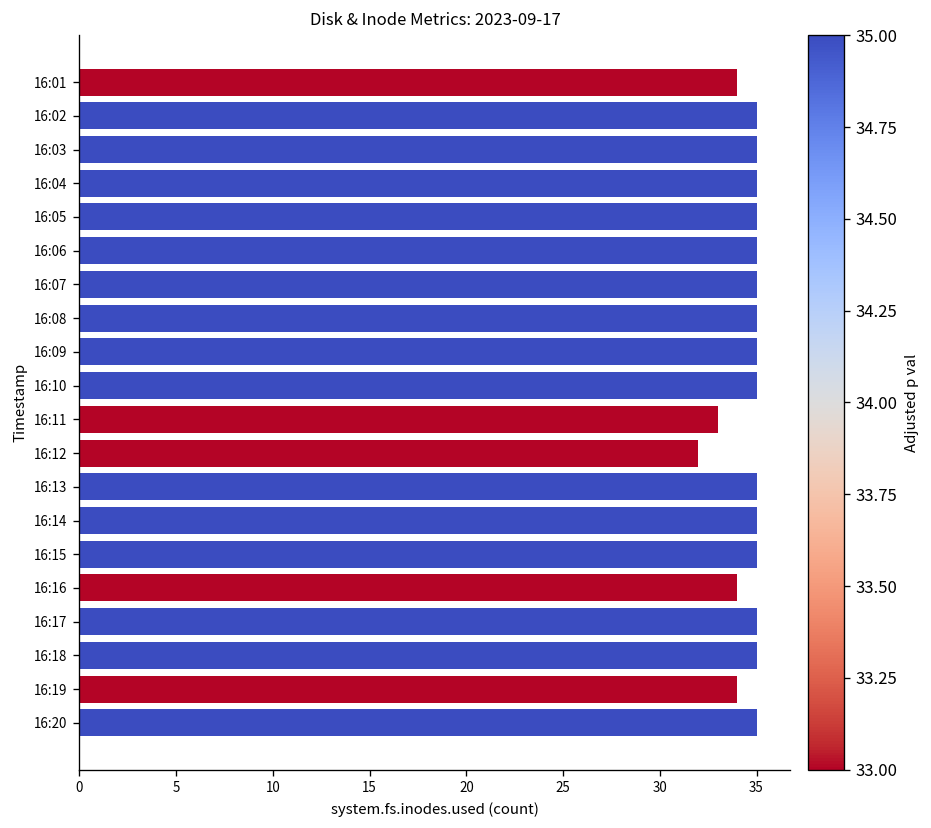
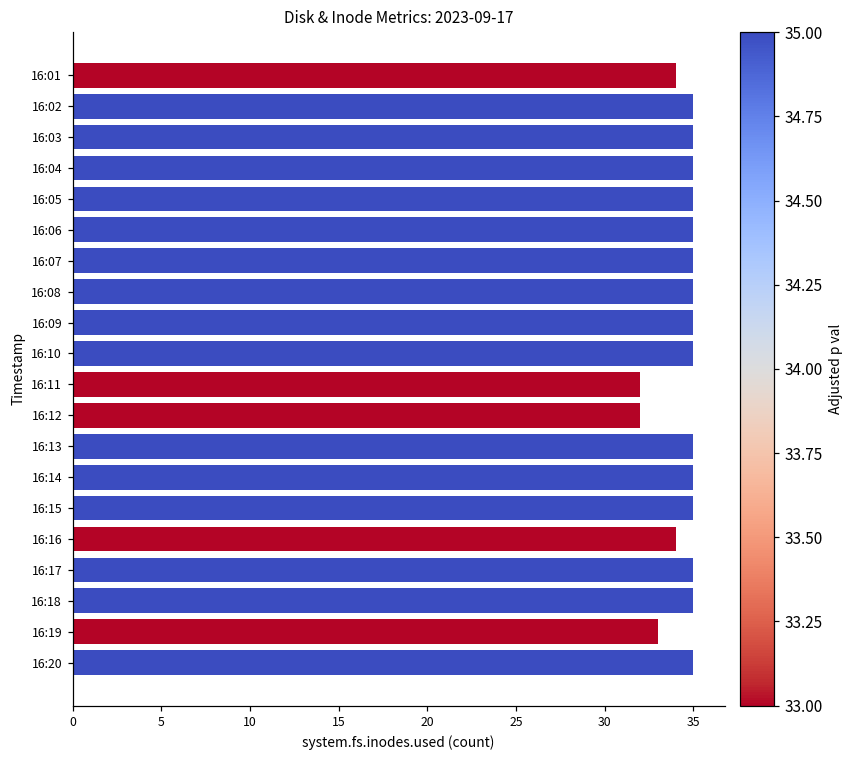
  {
    "16:01": 34,
    "16:02": 35,
    "16:03": 35,
    "16:04": 35,
    "16:05": 35,
    "16:06": 35,
    "16:07": 35,
    "16:08": 35,
    "16:09": 35,
    "16:10": 35,
-   "16:11": 33,
+   "16:11": 32,
    "16:12": 32,
    "16:13": 35,
    "16:14": 35,
    "16:15": 35,
    "16:16": 34,
    "16:17": 35,
    "16:18": 35,
-   "16:19": 34,
+   "16:19": 33,
    "16:20": 35
  }
